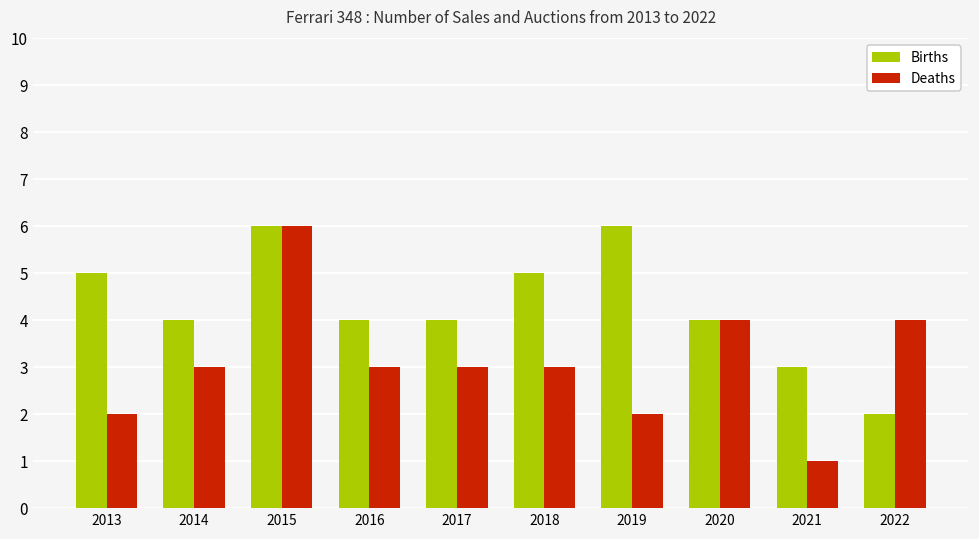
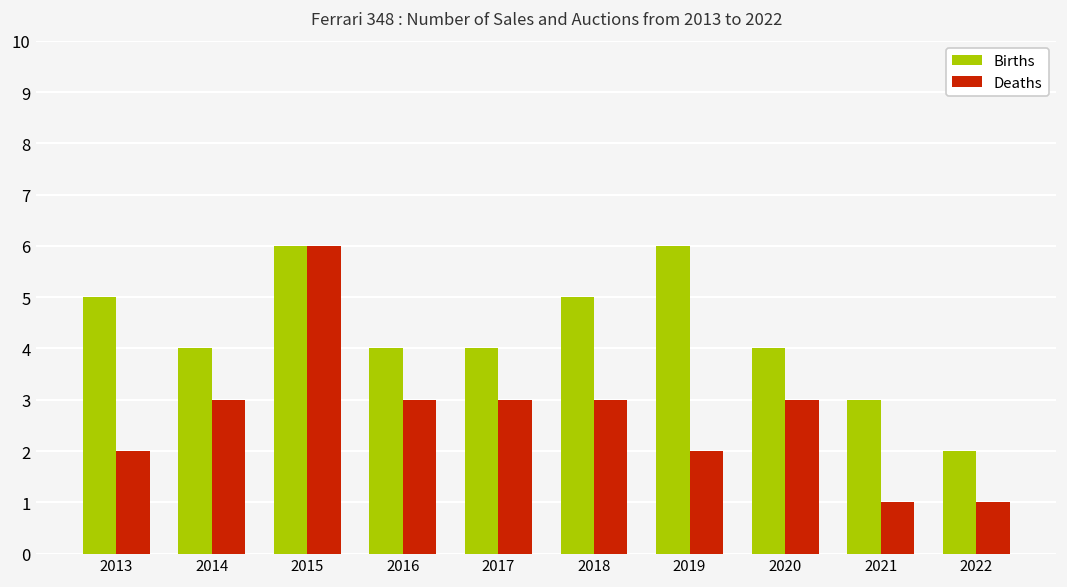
  {
    "Births": {
      "2013": 5,
      "2014": 4,
      "2015": 6,
      "2016": 4,
      "2017": 4,
      "2018": 5,
      "2019": 6,
      "2020": 4,
      "2021": 3,
      "2022": 2
    },
    "Deaths": {
      "2013": 2,
      "2014": 3,
      "2015": 6,
      "2016": 3,
      "2017": 3,
      "2018": 3,
      "2019": 2,
-     "2020": 4,
+     "2020": 3,
      "2021": 1,
-     "2022": 4
+     "2022": 1
    }
  }
